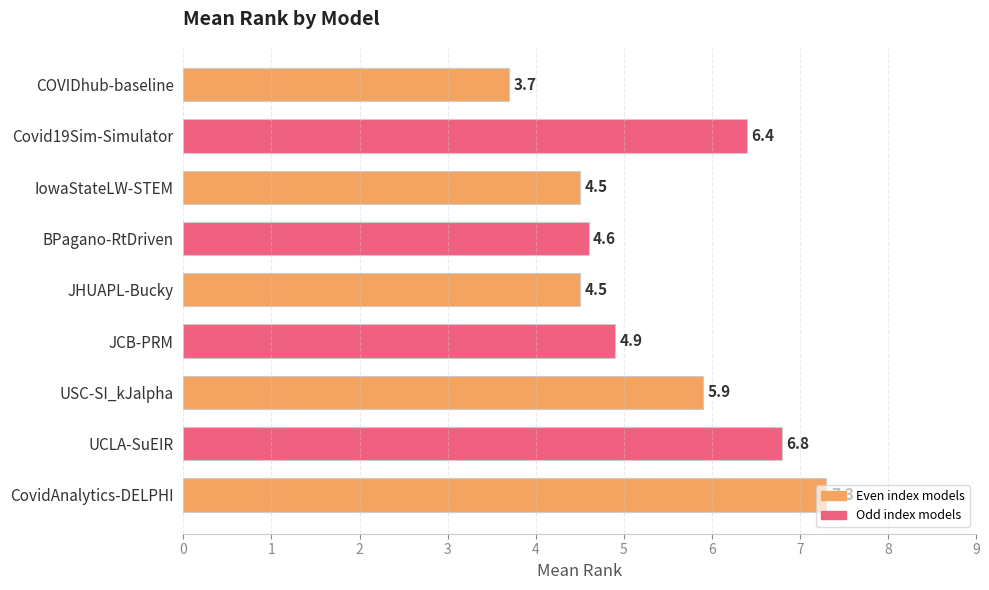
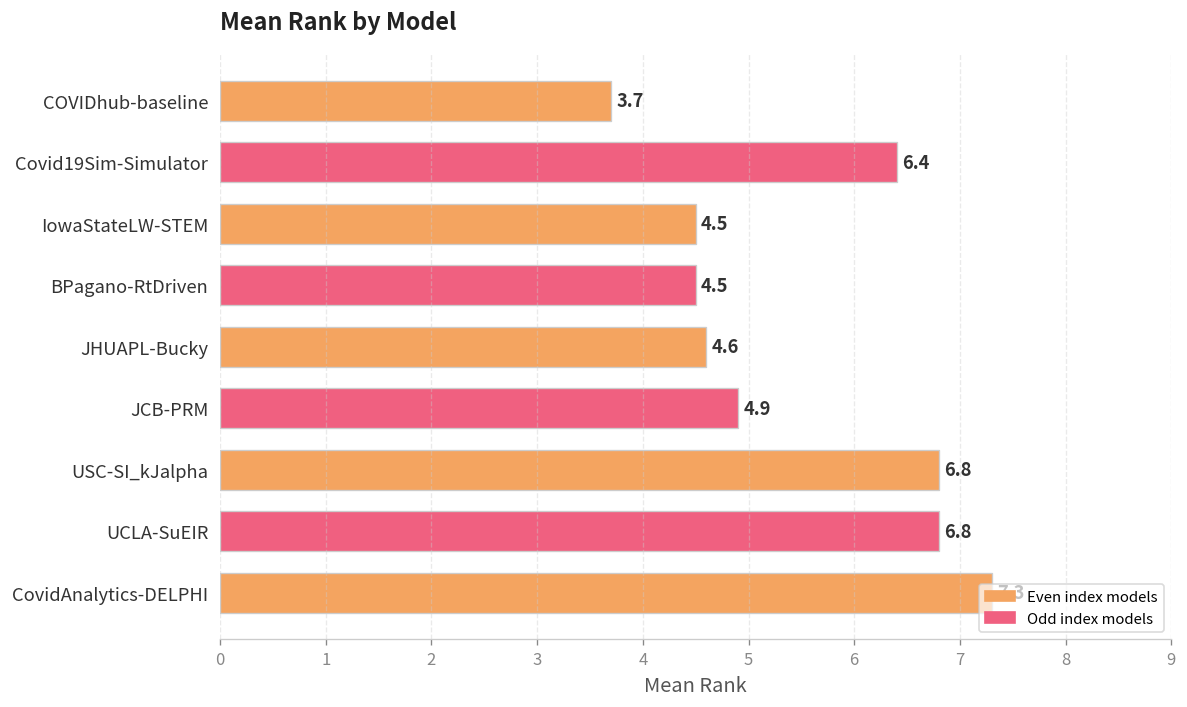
  {
    "COVIDhub-baseline": 3.7,
    "Covid19Sim-Simulator": 6.4,
    "IowaStateLW-STEM": 4.5,
-   "BPagano-RtDriven": 4.6,
-   "JHUAPL-Bucky": 4.5,
+   "BPagano-RtDriven": 4.5,
+   "JHUAPL-Bucky": 4.6,
    "JCB-PRM": 4.9,
-   "USC-SI_kJalpha": 5.9,
+   "USC-SI_kJalpha": 6.8,
    "UCLA-SuEIR": 6.8
  }
